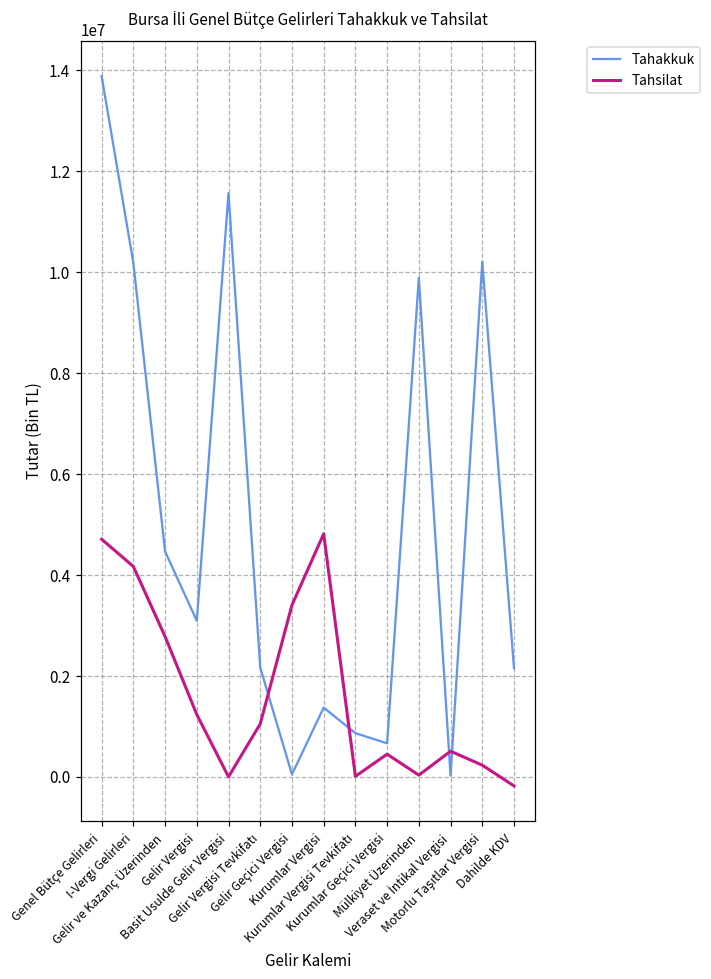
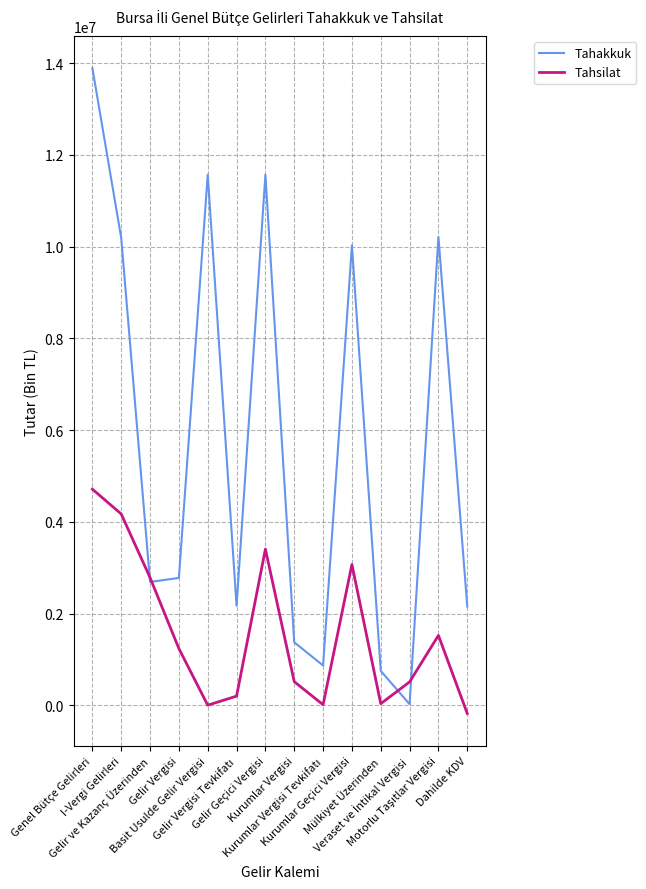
  {
    "Tahakkuk": {
      "Genel Bütçe Gelirleri": 13900000,
      "I-Vergi Gelirleri": 10200000,
-     "Gelir ve Kazanç Üzerinden": 4500000,
-     "Gelir Vergisi": 3100000,
+     "Gelir ve Kazanç Üzerinden": 2700000,
+     "Gelir Vergisi": 2800000,
      "Basit Usulde Gelir Vergisi": 11600000,
      "Gelir Vergisi Tevkifatı": 2200000,
-     "Gelir Geçici Vergisi": 100000,
+     "Gelir Geçici Vergisi": 11600000,
      "Kurumlar Vergisi": 1400000,
      "Kurumlar Vergisi Tevkifatı": 900000,
-     "Kurumlar Geçici Vergisi": 700000,
-     "Mülkiyet Üzerinden": 9900000,
+     "Kurumlar Geçici Vergisi": 10000000,
+     "Mülkiyet Üzerinden": 800000,
      "Veraset ve İntikal Vergisi": 0,
      "Motorlu Taşıtlar Vergisi": 10200000,
      "Dahilde KDV": 2200000
    },
    "Tahsilat": {
      "Genel Bütçe Gelirleri": 4700000,
      "I-Vergi Gelirleri": 4200000,
      "Gelir ve Kazanç Üzerinden": 2800000,
      "Gelir Vergisi": 1200000,
      "Basit Usulde Gelir Vergisi": 0,
-     "Gelir Vergisi Tevkifatı": 1100000,
+     "Gelir Vergisi Tevkifatı": 200000,
      "Gelir Geçici Vergisi": 3400000,
-     "Kurumlar Vergisi": 4800000,
+     "Kurumlar Vergisi": 500000,
      "Kurumlar Vergisi Tevkifatı": 0,
-     "Kurumlar Geçici Vergisi": 500000,
+     "Kurumlar Geçici Vergisi": 3100000,
      "Mülkiyet Üzerinden": 0,
      "Veraset ve İntikal Vergisi": 500000,
-     "Motorlu Taşıtlar Vergisi": 200000,
+     "Motorlu Taşıtlar Vergisi": 1500000,
      "Dahilde KDV": -200000
    }
  }
